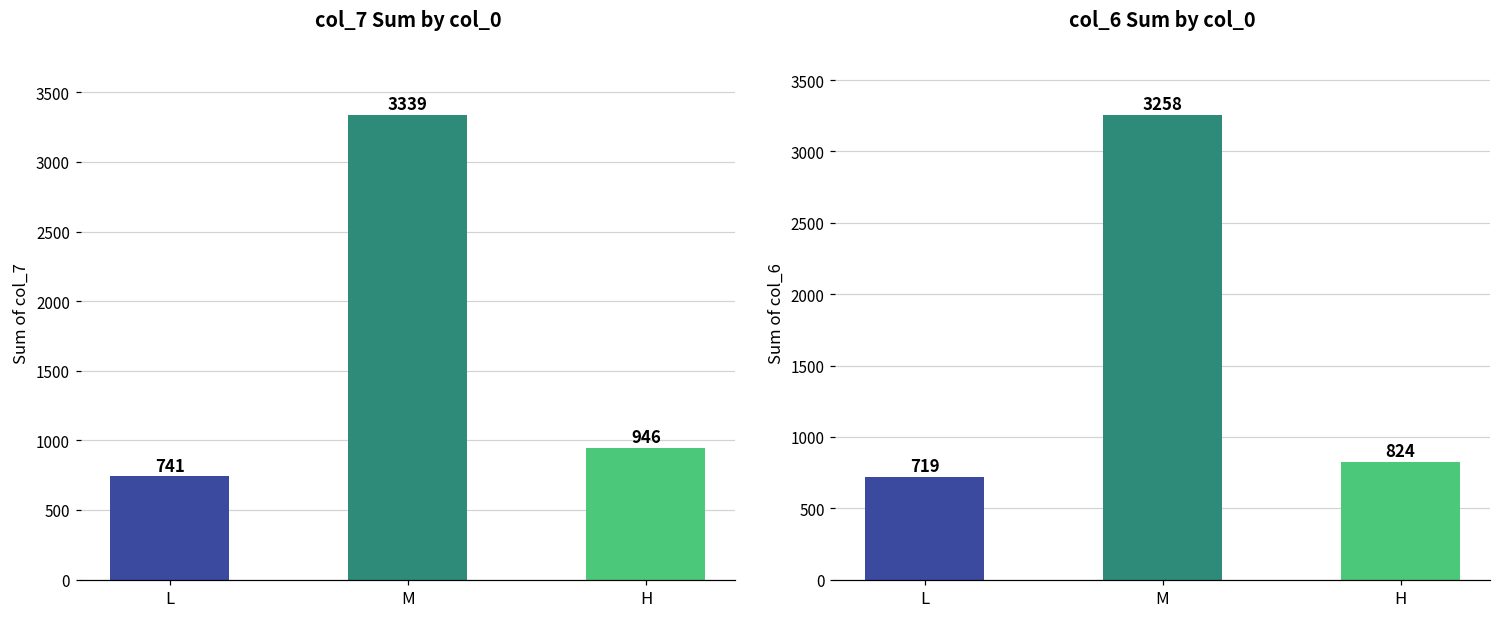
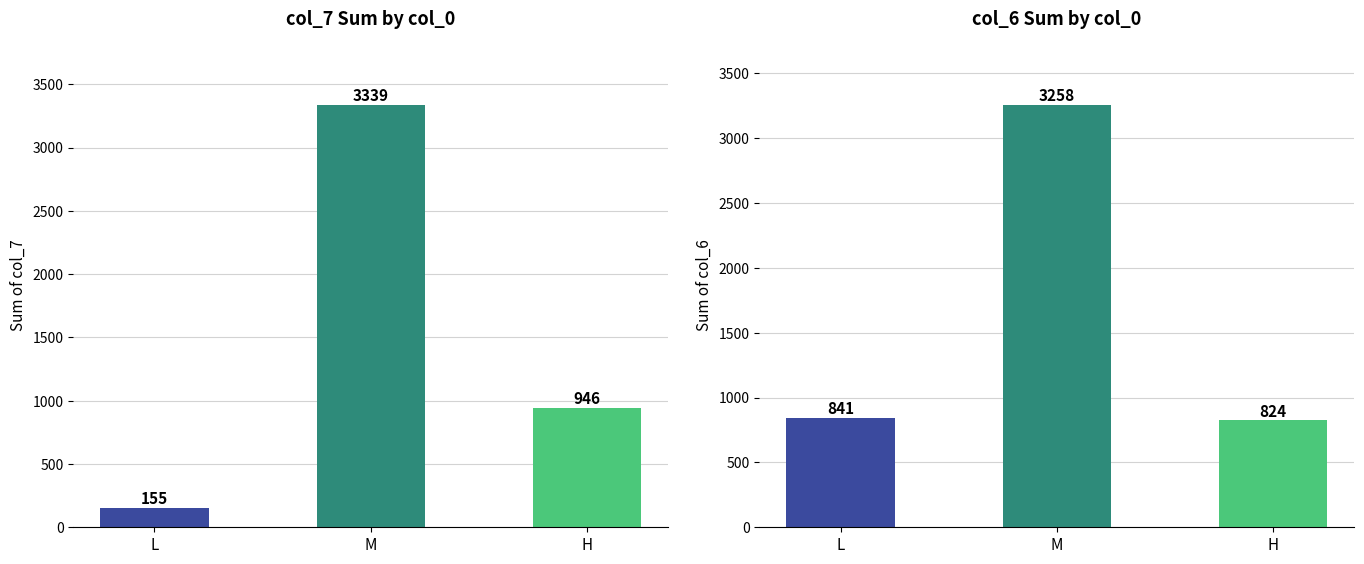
  {
    "col_7 Sum by col_0": {
-     "L": 741,
+     "L": 155,
      "M": 3339,
      "H": 946
    },
    "col_6 Sum by col_0": {
-     "L": 719,
+     "L": 841,
      "M": 3258,
      "H": 824
    }
  }
